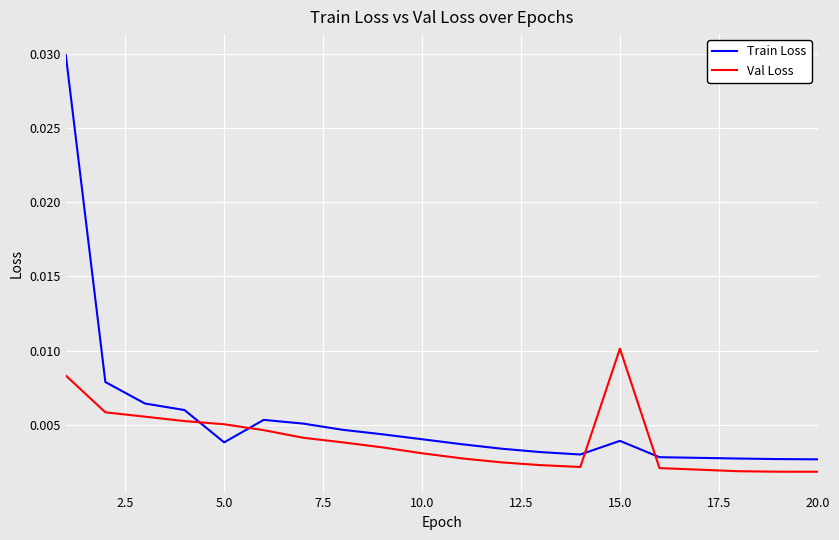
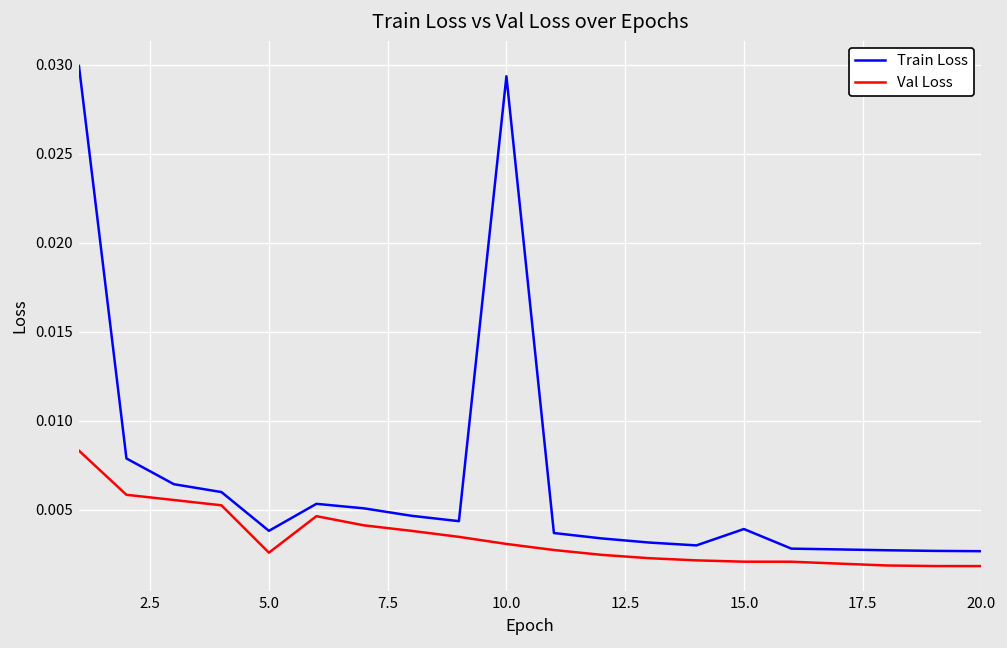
  {
    "Train Loss": {
      "5.0": 0.0038,
-     "10.0": 0.0040,
+     "10.0": 0.0293,
      "15.0": 0.0039,
      "20.0": 0.0027
    },
    "Val Loss": {
-     "5.0": 0.0050,
+     "5.0": 0.0026,
      "10.0": 0.0031,
-     "15.0": 0.0101,
+     "15.0": 0.0021,
      "20.0": 0.0018
    }
  }
